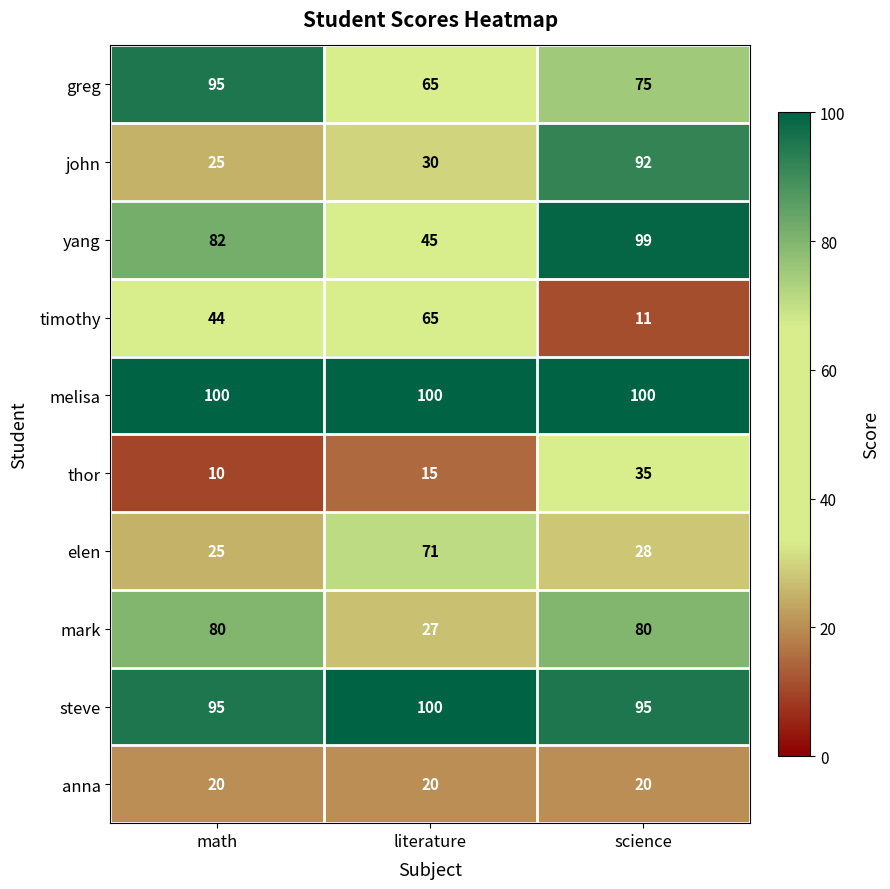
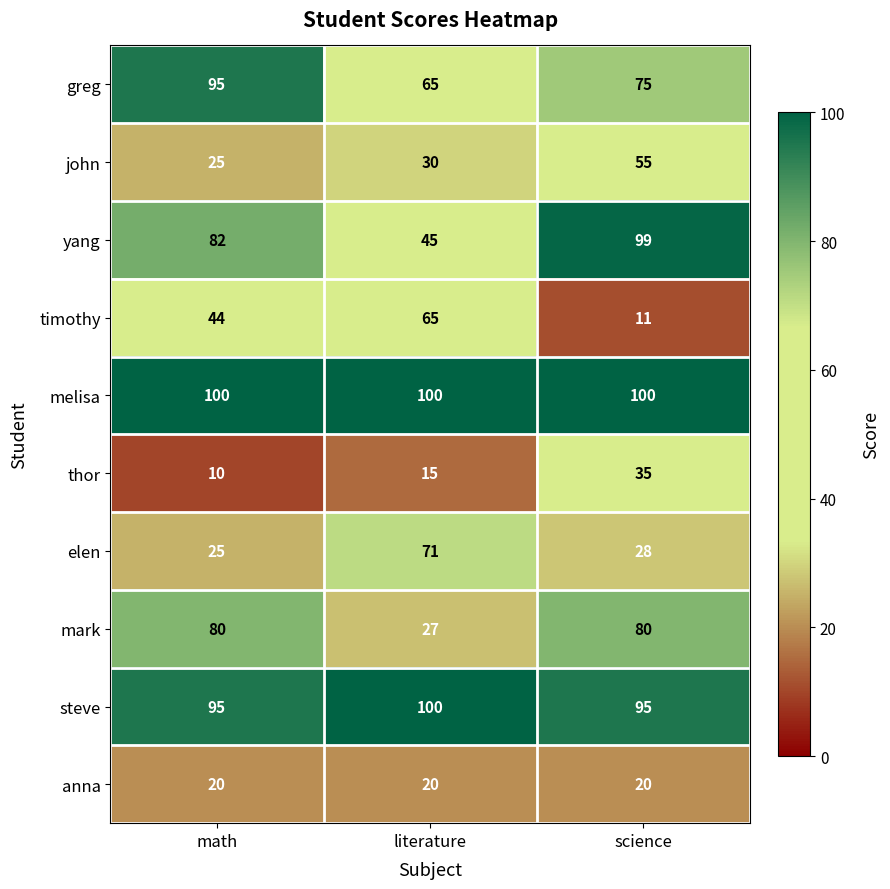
  {
    "greg": {
      "math": 95,
      "literature": 65,
      "science": 75
    },
    "john": {
      "math": 25,
      "literature": 30,
-     "science": 92
+     "science": 55
    },
    "yang": {
      "math": 82,
      "literature": 45,
      "science": 99
    },
    "timothy": {
      "math": 44,
      "literature": 65,
      "science": 11
    },
    "melisa": {
      "math": 100,
      "literature": 100,
      "science": 100
    },
    "thor": {
      "math": 10,
      "literature": 15,
      "science": 35
    },
    "elen": {
      "math": 25,
      "literature": 71,
      "science": 28
    },
    "mark": {
      "math": 80,
      "literature": 27,
      "science": 80
    },
    "steve": {
      "math": 95,
      "literature": 100,
      "science": 95
    },
    "anna": {
      "math": 20,
      "literature": 20,
      "science": 20
    }
  }
